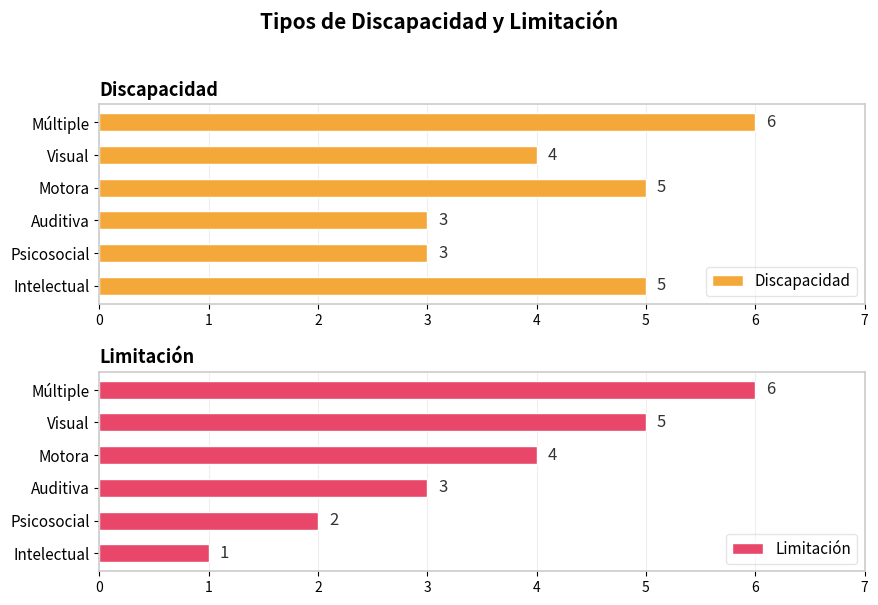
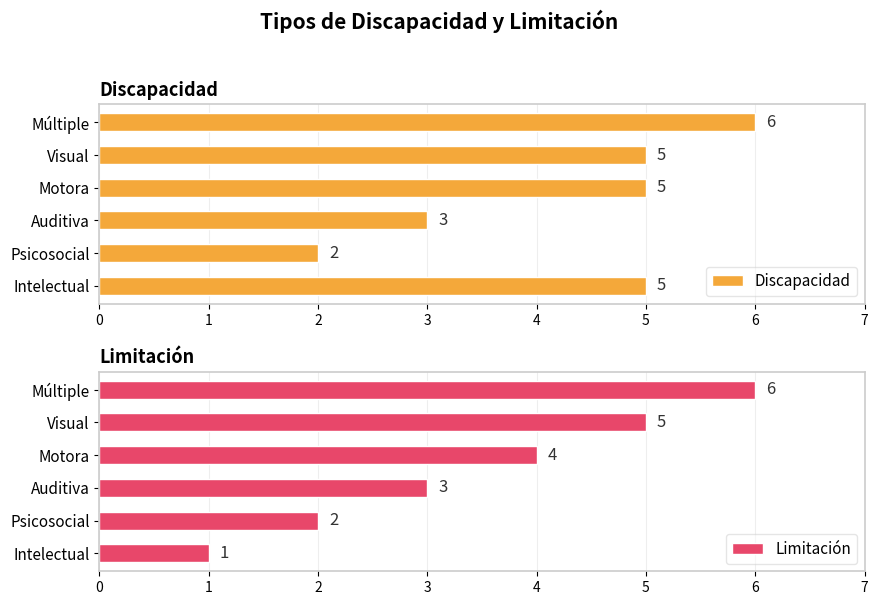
  {
    "Discapacidad": {
      "Múltiple": 6,
-     "Visual": 4,
+     "Visual": 5,
      "Motora": 5,
      "Auditiva": 3,
-     "Psicosocial": 3,
+     "Psicosocial": 2,
      "Intelectual": 5
    },
    "Limitación": {
      "Múltiple": 6,
      "Visual": 5,
      "Motora": 4,
      "Auditiva": 3,
      "Psicosocial": 2,
      "Intelectual": 1
    }
  }
